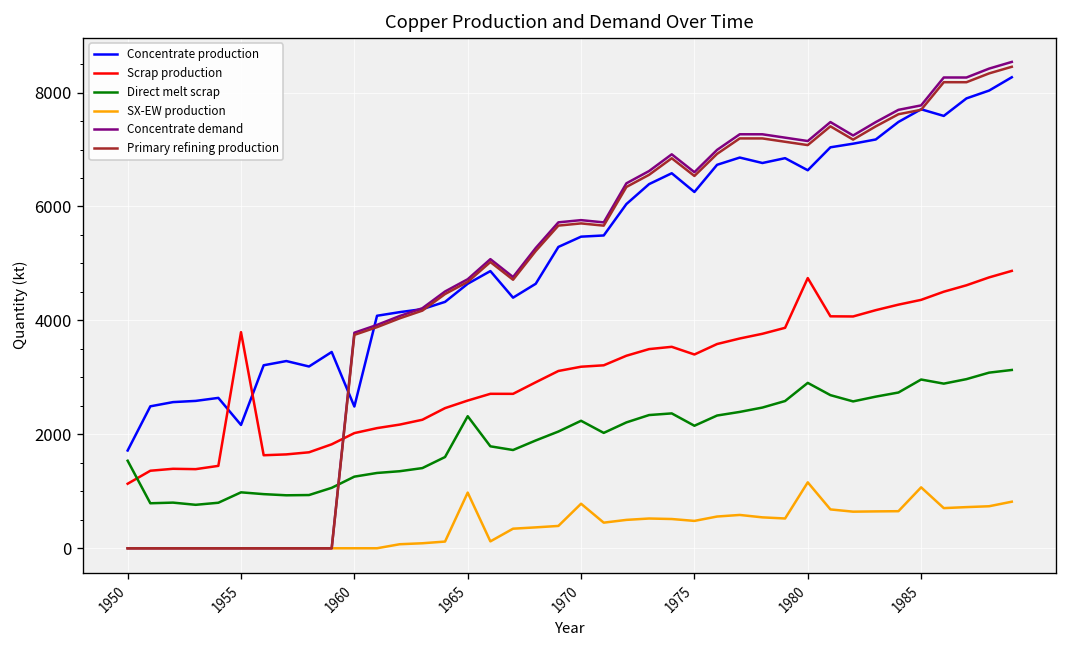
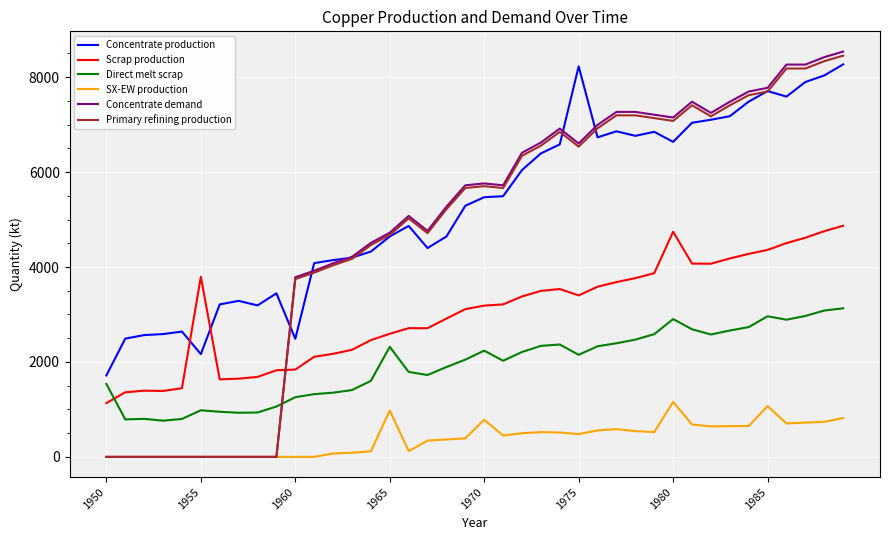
  {
    "Concentrate production": {
      "1950": 1700,
      "1955": 2200,
      "1960": 2500,
      "1970": 5500,
-     "1975": 6300,
+     "1975": 8200,
      "1980": 6600
    },
    "Scrap production": {
      "1950": 1100,
      "1955": 3800,
-     "1960": 2000,
+     "1960": 1800,
      "1965": 2600,
      "1970": 3200,
      "1975": 3400,
      "1980": 4700,
      "1985": 4400
    },
    "Direct melt scrap": {
      "1950": 1500,
      "1955": 1000,
      "1960": 1300,
      "1965": 2300,
      "1970": 2200,
      "1975": 2200,
      "1980": 2900,
      "1985": 3000
    },
    "SX-EW production": {
      "1960": 0,
      "1965": 1000,
      "1970": 800,
      "1975": 500,
      "1980": 1200,
      "1985": 1100
    },
    "Concentrate demand": {
      "1970": 5800,
      "1975": 6600,
      "1980": 7100,
      "1985": 7800
    },
    "Primary refining production": {
      "1970": 5700,
      "1975": 6500,
      "1980": 7100
    }
  }
